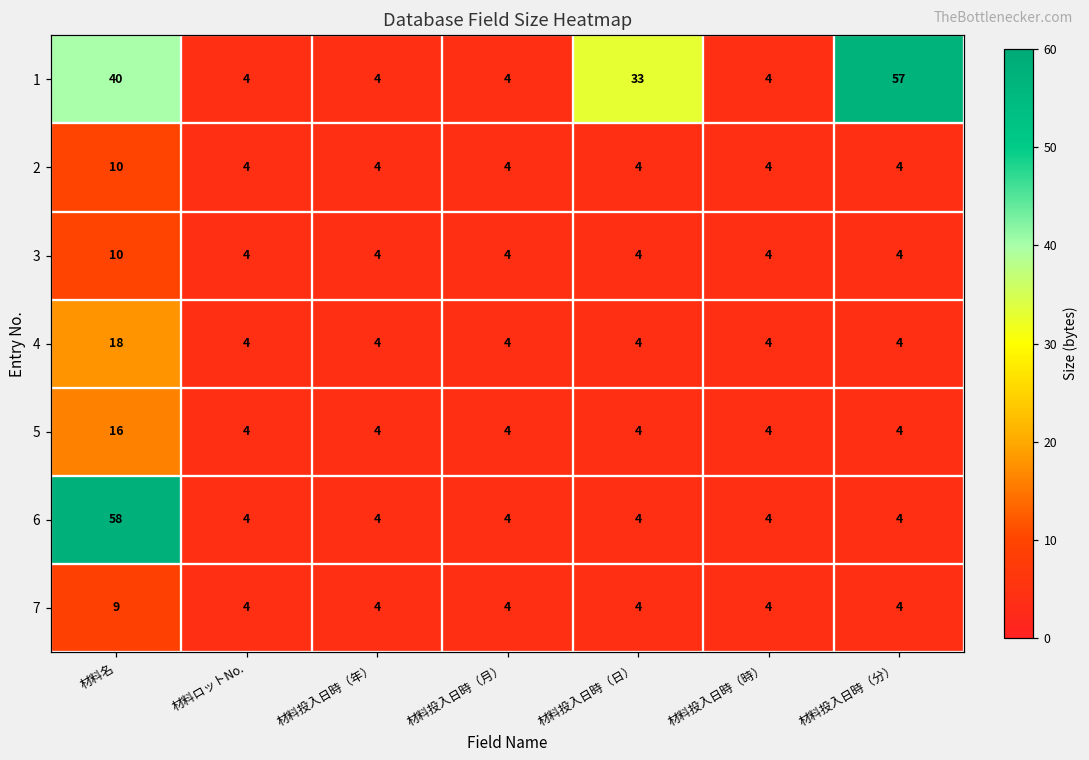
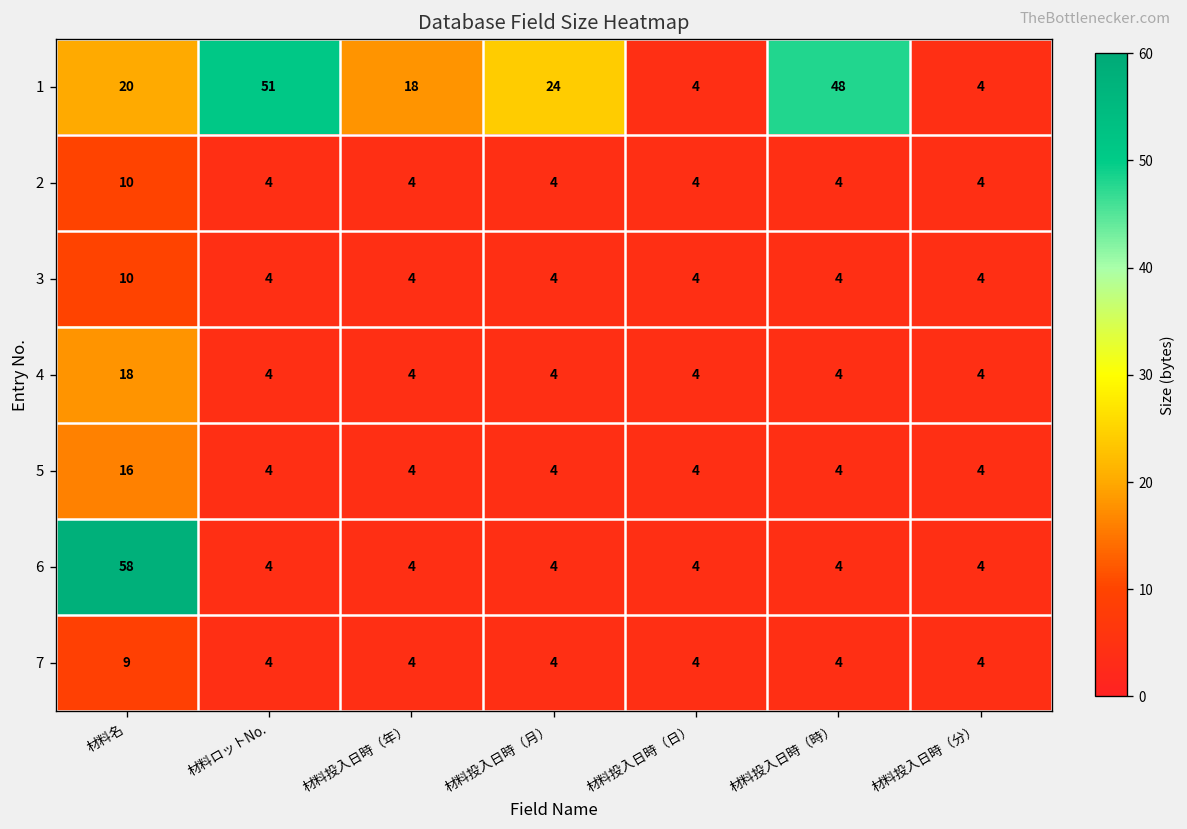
  {
    "1": {
-     "材料名": 40,
-     "材料ロットNo.": 4,
-     "材料投入日時（年）": 4,
-     "材料投入日時（月）": 4,
-     "材料投入日時（日）": 33,
-     "材料投入日時（時）": 4,
-     "材料投入日時（分）": 57
+     "材料名": 20,
+     "材料ロットNo.": 51,
+     "材料投入日時（年）": 18,
+     "材料投入日時（月）": 24,
+     "材料投入日時（日）": 4,
+     "材料投入日時（時）": 48,
+     "材料投入日時（分）": 4
    },
    "2": {
      "材料名": 10,
      "材料ロットNo.": 4,
      "材料投入日時（年）": 4,
      "材料投入日時（月）": 4,
      "材料投入日時（日）": 4,
      "材料投入日時（時）": 4,
      "材料投入日時（分）": 4
    },
    "3": {
      "材料名": 10,
      "材料ロットNo.": 4,
      "材料投入日時（年）": 4,
      "材料投入日時（月）": 4,
      "材料投入日時（日）": 4,
      "材料投入日時（時）": 4,
      "材料投入日時（分）": 4
    },
    "4": {
      "材料名": 18,
      "材料ロットNo.": 4,
      "材料投入日時（年）": 4,
      "材料投入日時（月）": 4,
      "材料投入日時（日）": 4,
      "材料投入日時（時）": 4,
      "材料投入日時（分）": 4
    },
    "5": {
      "材料名": 16,
      "材料ロットNo.": 4,
      "材料投入日時（年）": 4,
      "材料投入日時（月）": 4,
      "材料投入日時（日）": 4,
      "材料投入日時（時）": 4,
      "材料投入日時（分）": 4
    },
    "6": {
      "材料名": 58,
      "材料ロットNo.": 4,
      "材料投入日時（年）": 4,
      "材料投入日時（月）": 4,
      "材料投入日時（日）": 4,
      "材料投入日時（時）": 4,
      "材料投入日時（分）": 4
    },
    "7": {
      "材料名": 9,
      "材料ロットNo.": 4,
      "材料投入日時（年）": 4,
      "材料投入日時（月）": 4,
      "材料投入日時（日）": 4,
      "材料投入日時（時）": 4,
      "材料投入日時（分）": 4
    }
  }
